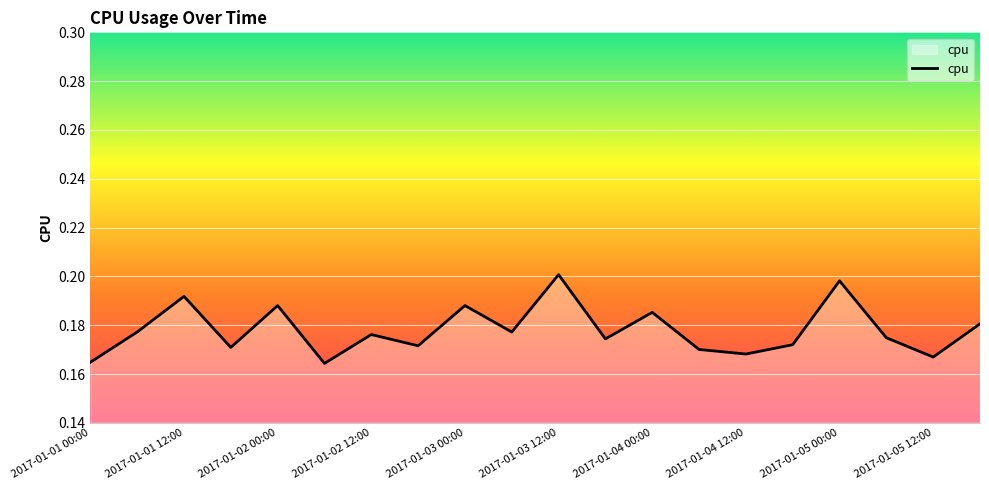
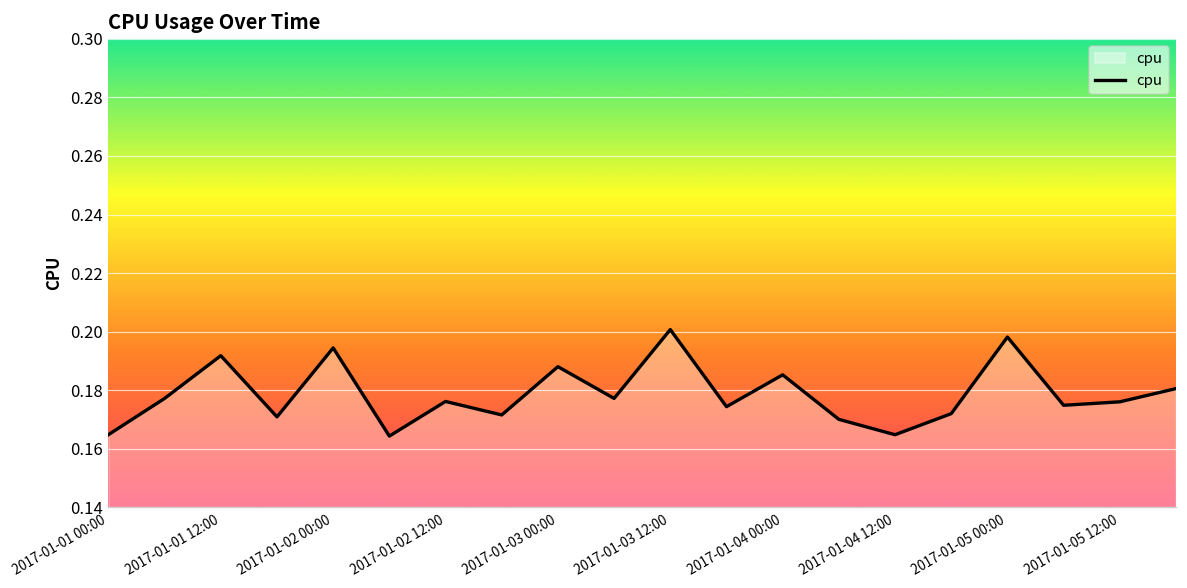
  {
    "2017-01-01 00:00": 0.165,
    "2017-01-01 12:00": 0.192,
-   "2017-01-02 00:00": 0.188,
+   "2017-01-02 00:00": 0.194,
    "2017-01-02 12:00": 0.176,
    "2017-01-03 00:00": 0.188,
    "2017-01-03 12:00": 0.201,
    "2017-01-04 00:00": 0.185,
-   "2017-01-04 12:00": 0.168,
+   "2017-01-04 12:00": 0.165,
    "2017-01-05 00:00": 0.198,
-   "2017-01-05 12:00": 0.167
+   "2017-01-05 12:00": 0.176
  }
